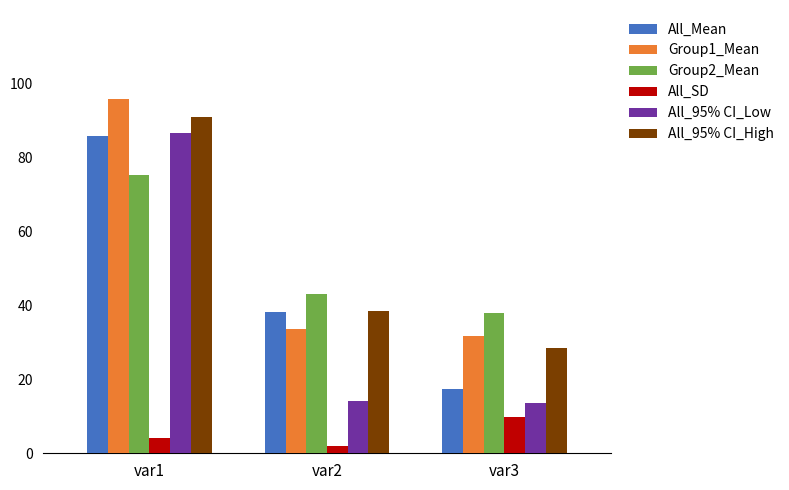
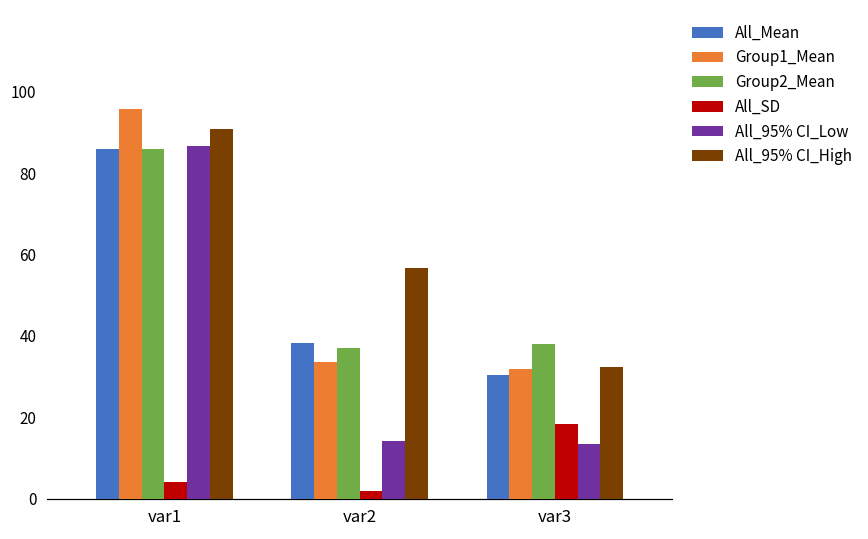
  {
    "All_Mean": {
      "var1": 86,
      "var2": 38,
-     "var3": 17
+     "var3": 30
    },
    "Group1_Mean": {
      "var1": 96,
      "var2": 34,
      "var3": 32
    },
    "Group2_Mean": {
-     "var1": 75,
-     "var2": 43,
+     "var1": 86,
+     "var2": 37,
      "var3": 38
    },
    "All_SD": {
      "var1": 4,
      "var2": 2,
-     "var3": 10
+     "var3": 18
    },
    "All_95% CI_Low": {
      "var1": 87,
      "var2": 14,
      "var3": 14
    },
    "All_95% CI_High": {
      "var1": 91,
-     "var2": 39,
-     "var3": 28
+     "var2": 57,
+     "var3": 32
    }
  }
